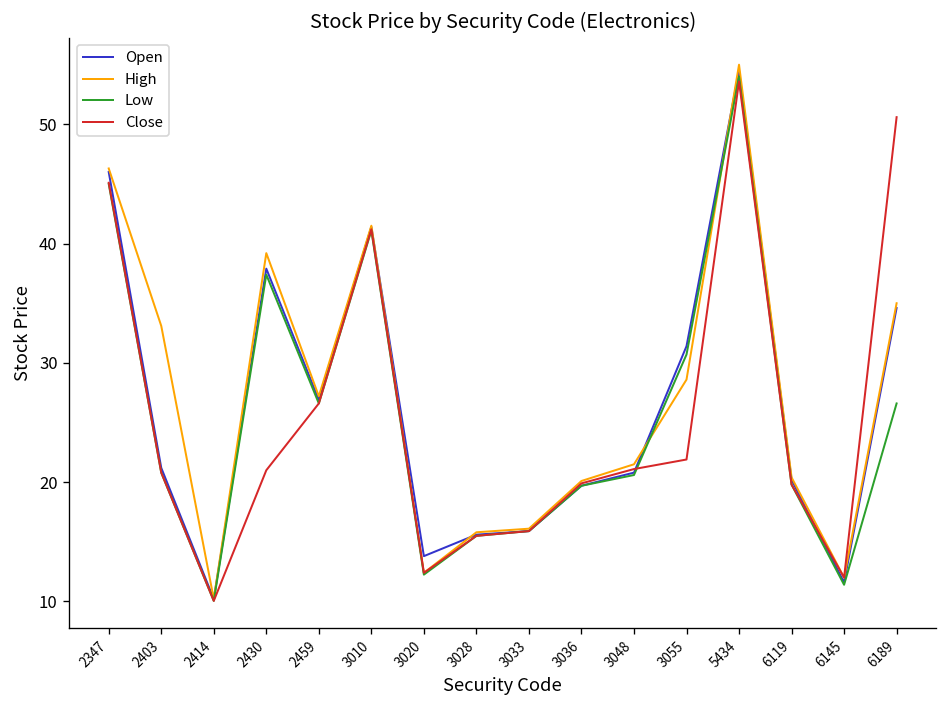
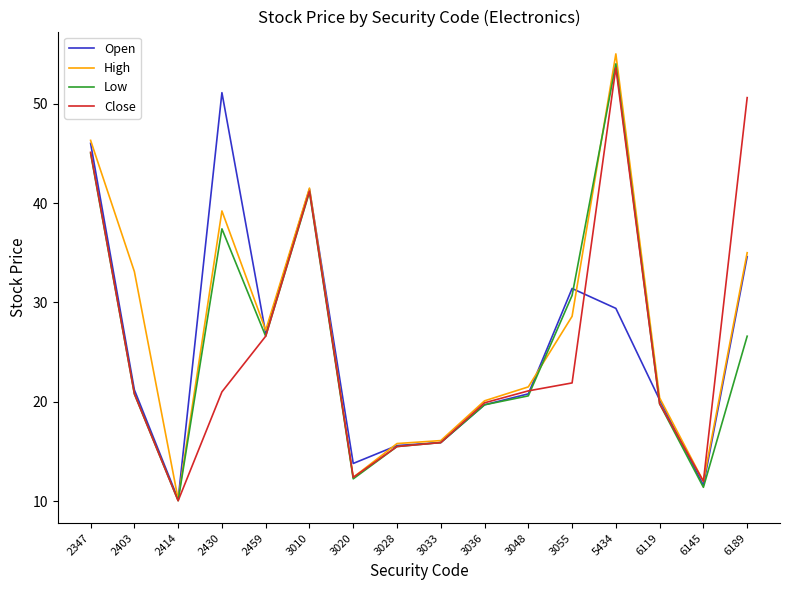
  {
    "Open": {
      "2347": 46,
      "2403": 21,
-     "2430": 38,
+     "2430": 51,
      "2459": 27,
      "3020": 14,
      "3055": 31,
-     "5434": 55,
+     "5434": 29,
      "6189": 35
    },
    "High": {
      "2347": 46,
      "2403": 33,
      "2430": 39,
      "2459": 27,
      "3048": 22,
      "3055": 29,
      "5434": 55,
      "6189": 35
    },
    "Low": {
      "2430": 37,
      "3055": 31,
      "5434": 54,
      "6189": 27
    },
    "Close": {
      "2430": 21,
      "3048": 21,
      "3055": 22,
      "5434": 54,
      "6189": 51
    }
  }
